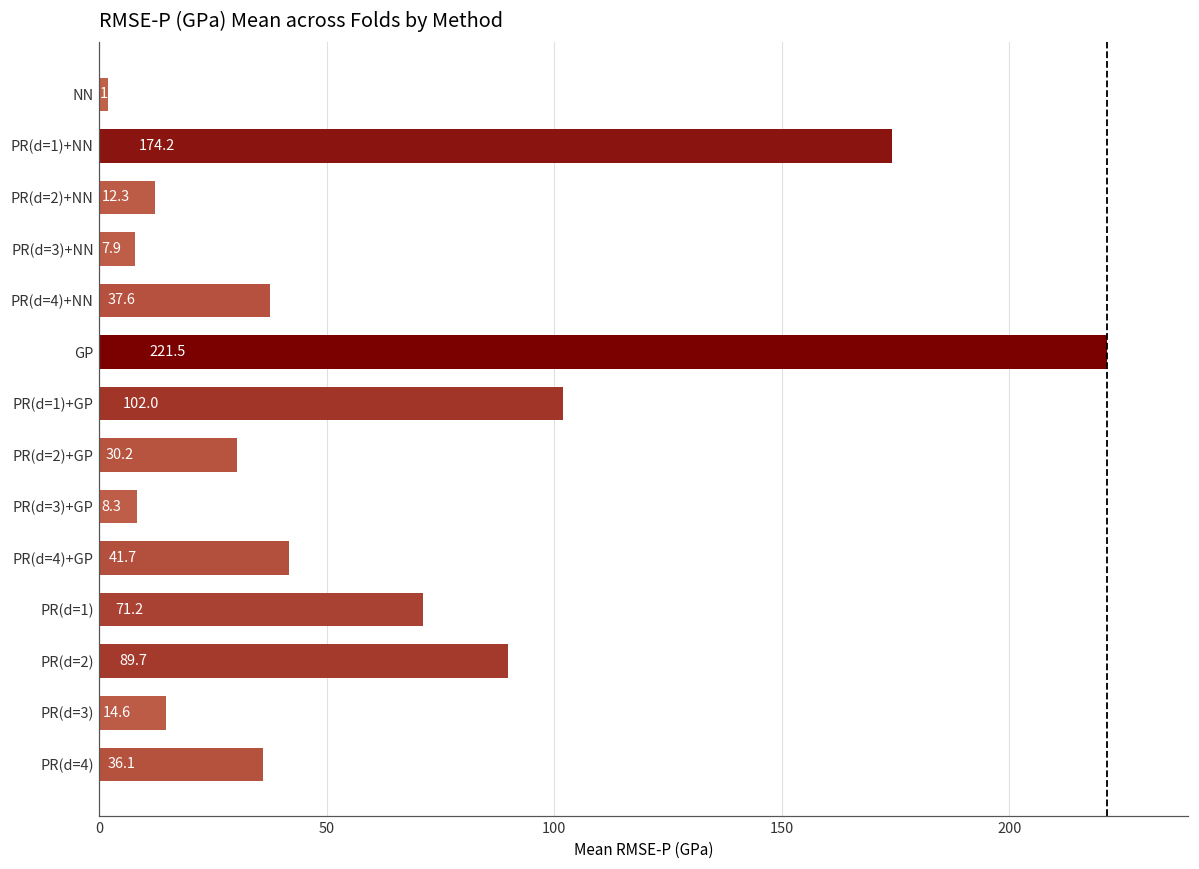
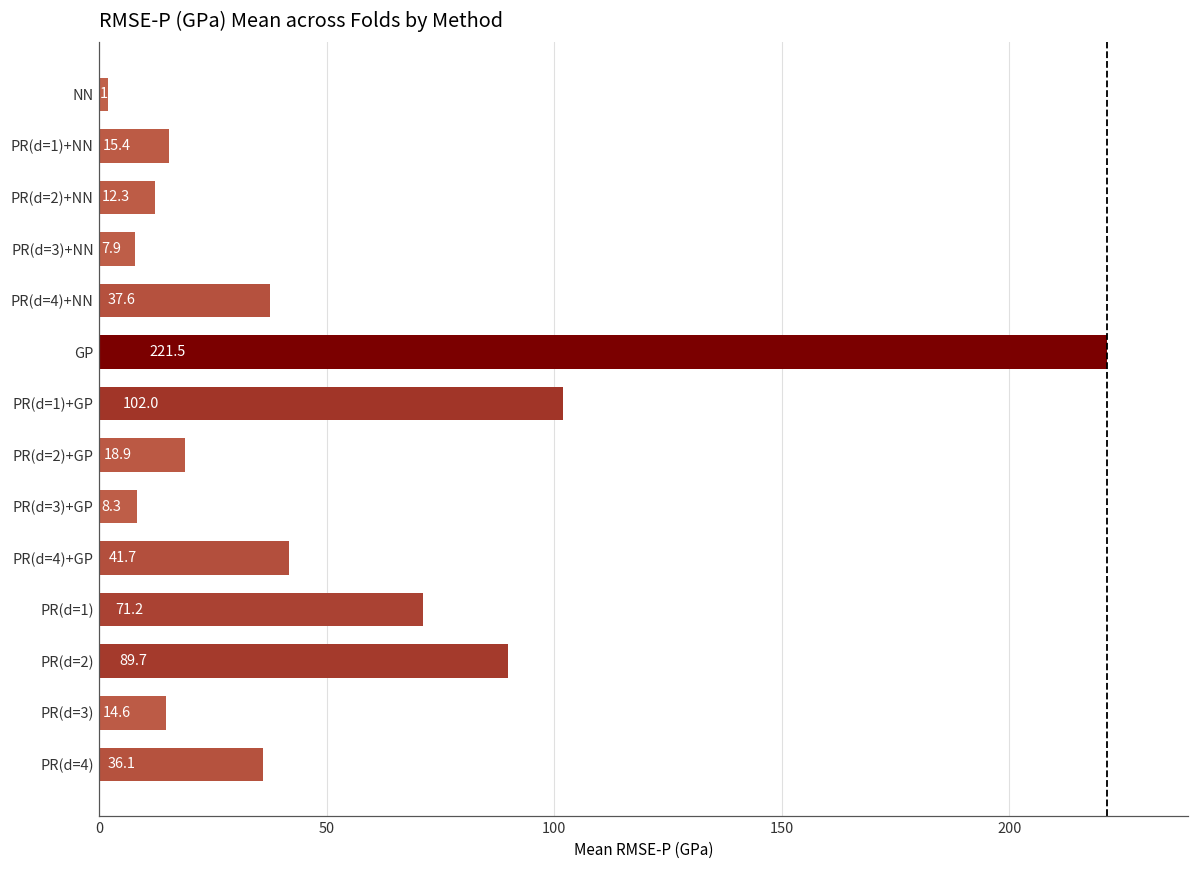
  {
-   "PR(d=1)+NN": 174.2,
+   "PR(d=1)+NN": 15.4,
    "PR(d=2)+NN": 12.3,
    "PR(d=3)+NN": 7.9,
    "PR(d=4)+NN": 37.6,
    "GP": 221.5,
    "PR(d=1)+GP": 102.0,
-   "PR(d=2)+GP": 30.2,
+   "PR(d=2)+GP": 18.9,
    "PR(d=3)+GP": 8.3,
    "PR(d=4)+GP": 41.7,
    "PR(d=1)": 71.2,
    "PR(d=2)": 89.7,
    "PR(d=3)": 14.6,
    "PR(d=4)": 36.1
  }
